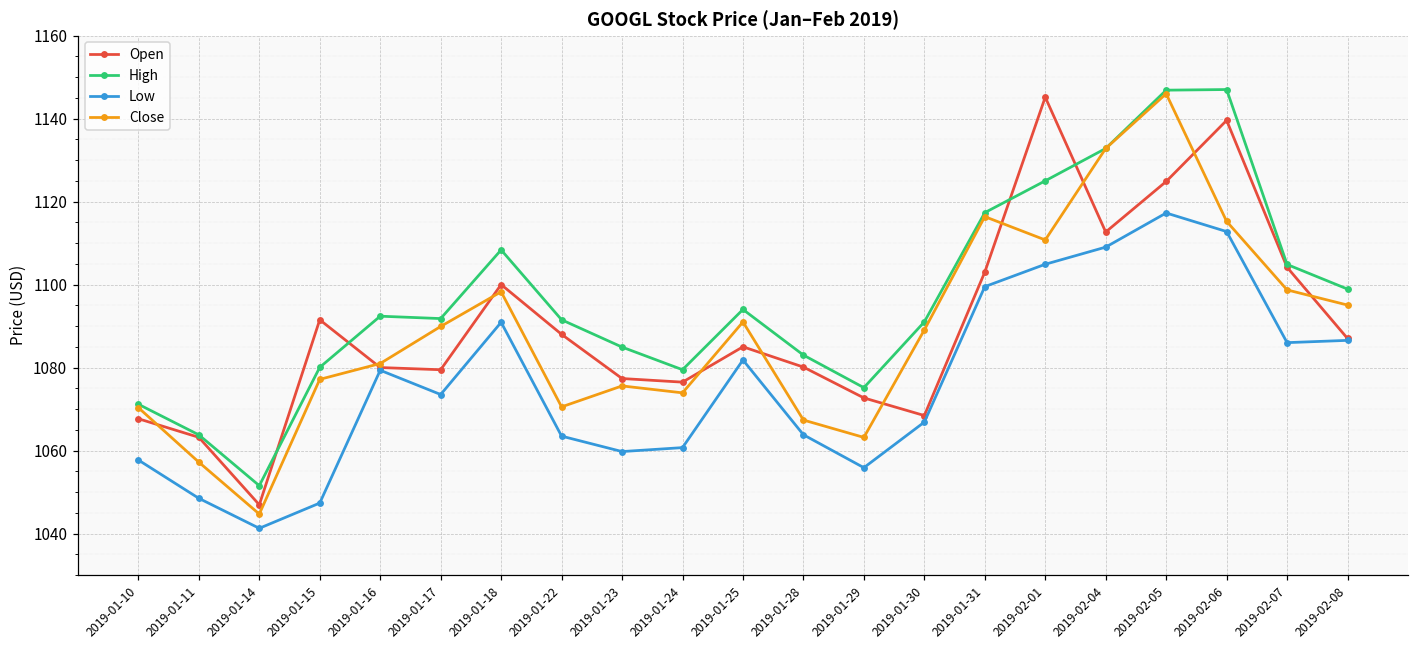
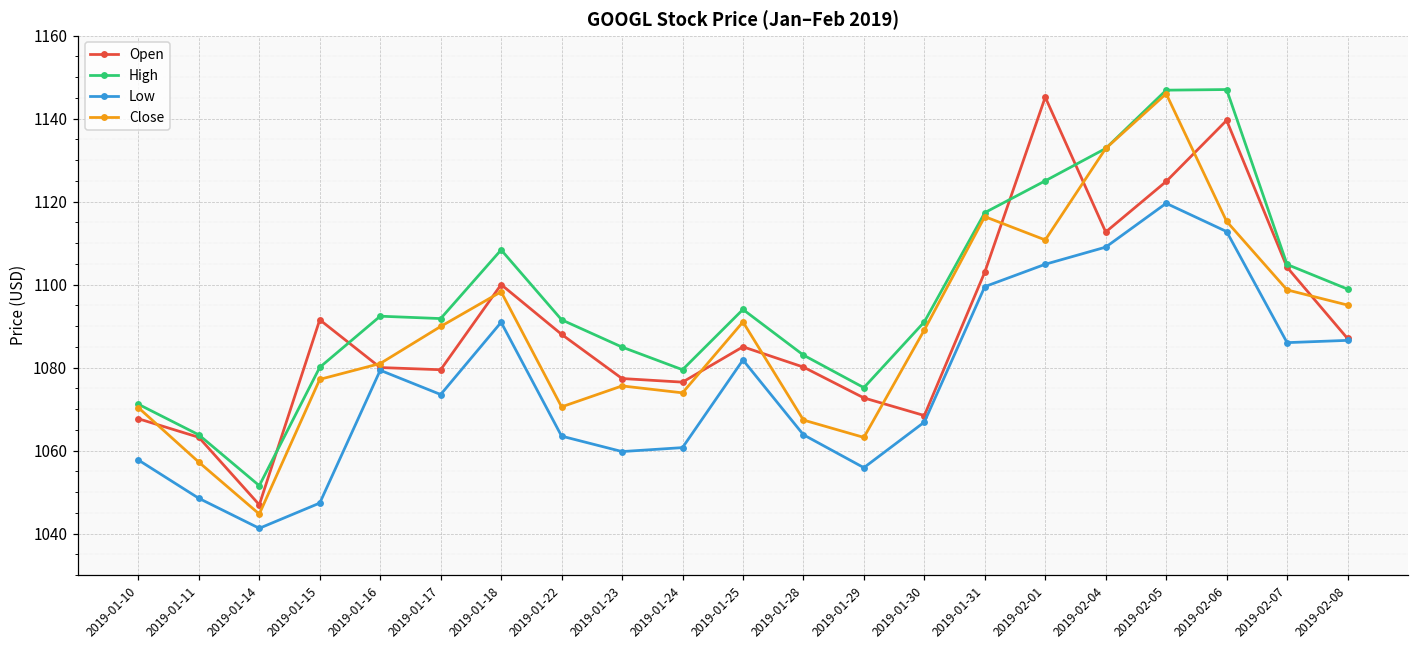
  {
    "Open": {
      "2019-01-10": 1068,
      "2019-01-14": 1047,
      "2019-01-15": 1092,
      "2019-01-17": 1079,
      "2019-01-18": 1100,
      "2019-01-22": 1088,
      "2019-01-23": 1077,
      "2019-01-24": 1076,
      "2019-01-25": 1085,
      "2019-01-28": 1080,
      "2019-01-29": 1073,
      "2019-01-30": 1068,
      "2019-01-31": 1103,
      "2019-02-01": 1145,
      "2019-02-04": 1113,
      "2019-02-05": 1125,
      "2019-02-06": 1140,
      "2019-02-07": 1104
    },
    "High": {
      "2019-01-10": 1071,
      "2019-01-14": 1052,
      "2019-01-15": 1080,
      "2019-01-16": 1092,
      "2019-01-17": 1092,
      "2019-01-18": 1108,
      "2019-01-22": 1092,
      "2019-01-23": 1085,
      "2019-01-24": 1079,
      "2019-01-25": 1094,
      "2019-01-28": 1083,
      "2019-01-29": 1075,
      "2019-01-30": 1091,
      "2019-01-31": 1117,
      "2019-02-01": 1125,
      "2019-02-05": 1147,
      "2019-02-06": 1147,
      "2019-02-07": 1105,
      "2019-02-08": 1099
    },
    "Low": {
      "2019-01-10": 1058,
      "2019-01-11": 1048,
      "2019-01-14": 1041,
      "2019-01-15": 1047,
      "2019-01-17": 1074,
      "2019-01-18": 1091,
      "2019-01-22": 1063,
      "2019-01-23": 1060,
      "2019-01-24": 1061,
      "2019-01-25": 1082,
      "2019-01-28": 1064,
      "2019-01-29": 1056,
      "2019-01-30": 1067,
      "2019-01-31": 1099,
      "2019-02-01": 1105,
      "2019-02-04": 1109,
-     "2019-02-05": 1117,
+     "2019-02-05": 1120,
      "2019-02-06": 1113,
      "2019-02-07": 1086
    },
    "Close": {
      "2019-01-10": 1070,
      "2019-01-11": 1057,
      "2019-01-14": 1045,
      "2019-01-15": 1077,
      "2019-01-16": 1081,
      "2019-01-17": 1090,
      "2019-01-18": 1098,
      "2019-01-22": 1071,
      "2019-01-23": 1076,
      "2019-01-24": 1074,
      "2019-01-25": 1091,
      "2019-01-28": 1067,
      "2019-01-29": 1063,
      "2019-01-30": 1089,
      "2019-01-31": 1116,
      "2019-02-01": 1111,
      "2019-02-05": 1146,
      "2019-02-06": 1115,
      "2019-02-07": 1099,
      "2019-02-08": 1095
    }
  }
